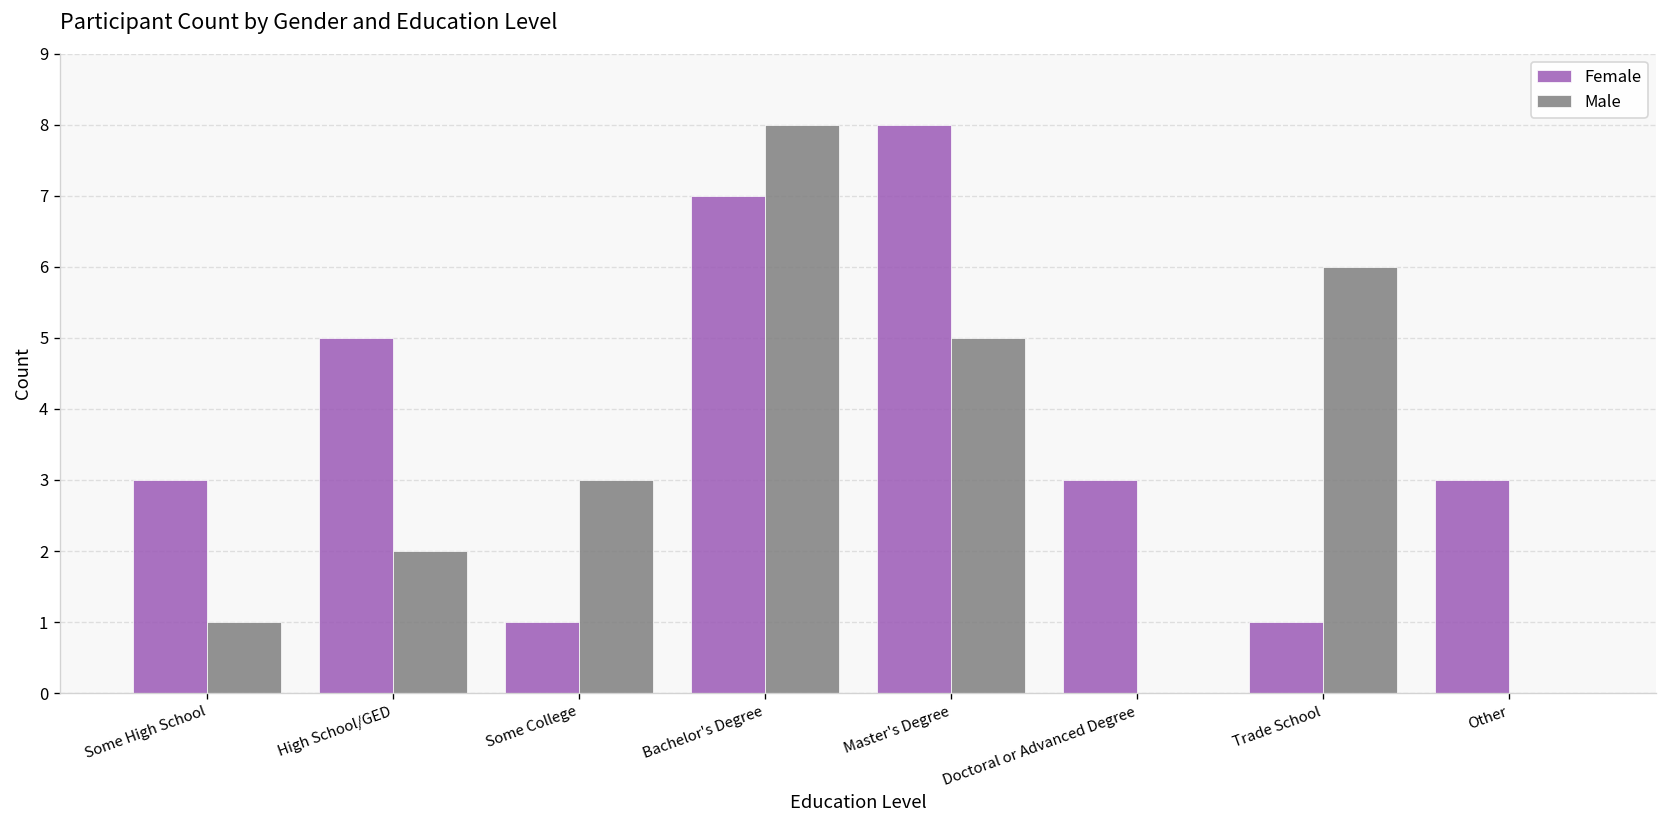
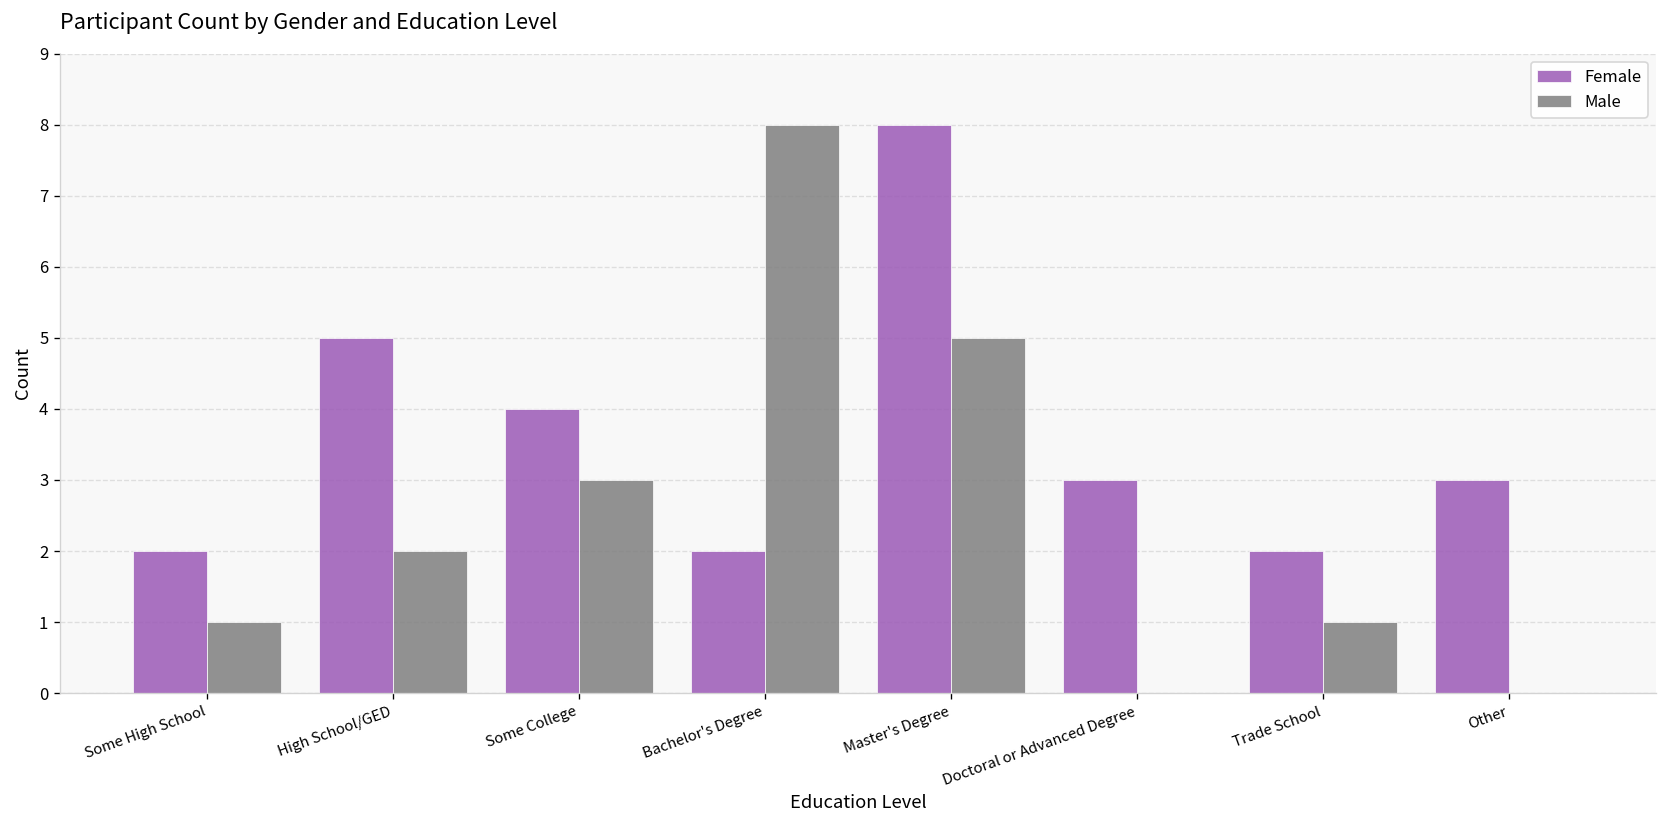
  {
    "Female": {
-     "Some High School": 3,
+     "Some High School": 2,
      "High School/GED": 5,
-     "Some College": 1,
-     "Bachelor's Degree": 7,
+     "Some College": 4,
+     "Bachelor's Degree": 2,
      "Master's Degree": 8,
      "Doctoral or Advanced Degree": 3,
-     "Trade School": 1,
+     "Trade School": 2,
      "Other": 3
    },
    "Male": {
      "Some High School": 1,
      "High School/GED": 2,
      "Some College": 3,
      "Bachelor's Degree": 8,
      "Master's Degree": 5,
      "Doctoral or Advanced Degree": 0,
-     "Trade School": 6,
+     "Trade School": 1,
      "Other": 0
    }
  }
